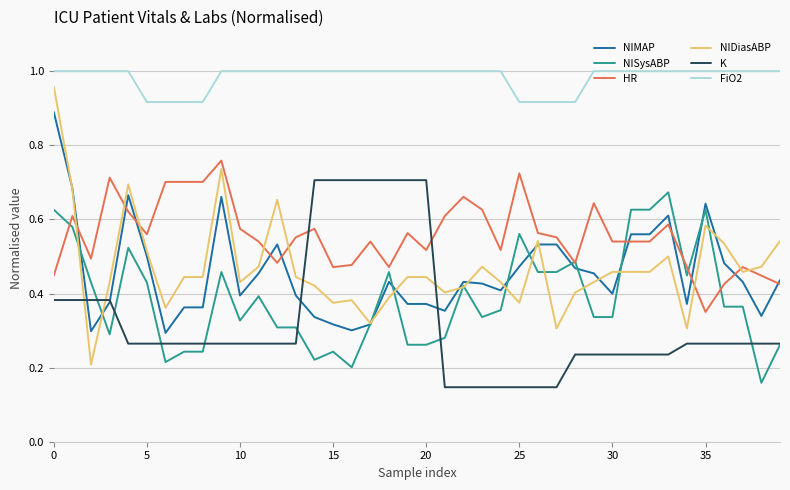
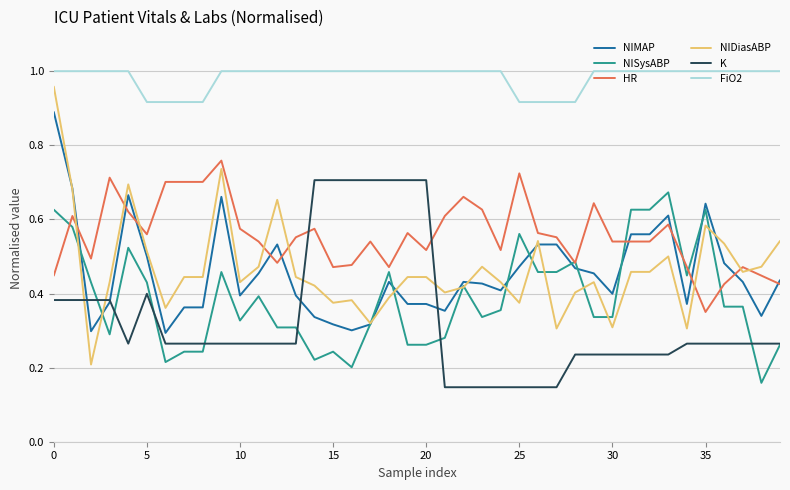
  {
    "HR": {
      "0": 0.45,
      "5": 0.56,
      "10": 0.57,
      "15": 0.47,
      "20": 0.52,
      "25": 0.72,
      "30": 0.54,
      "35": 0.35
    },
    "NIDiasABP": {
      "0": 0.96,
      "5": 0.51,
      "10": 0.43,
      "15": 0.38,
      "20": 0.44,
      "25": 0.38,
-     "30": 0.46,
+     "30": 0.31,
      "35": 0.58
    },
    "K": {
      "0": 0.38,
-     "5": 0.26,
+     "5": 0.40,
      "10": 0.26,
      "15": 0.71,
      "20": 0.71,
      "25": 0.15,
      "30": 0.24,
      "35": 0.26
    },
    "FiO2": {
      "0": 1.00,
      "5": 0.92,
      "10": 1.00,
      "15": 1.00,
      "20": 1.00,
      "25": 0.92,
      "30": 1.00,
      "35": 1.00
    }
  }
